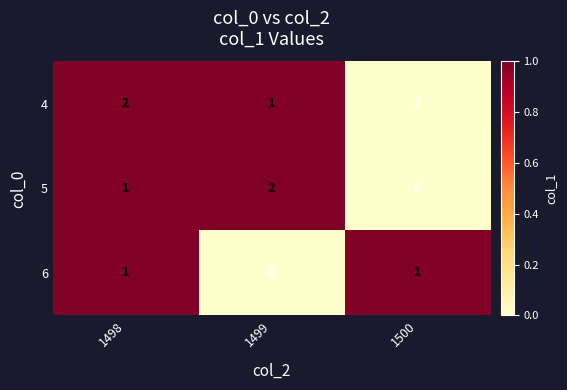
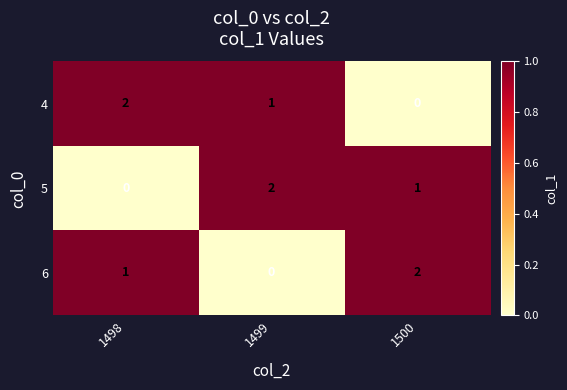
  {
    "4": {
      "1498": 2,
      "1499": 1,
      "1500": 0
    },
    "5": {
-     "1498": 1,
+     "1498": 0,
      "1499": 2,
-     "1500": 0
+     "1500": 1
    },
    "6": {
      "1498": 1,
      "1499": 0,
-     "1500": 1
+     "1500": 2
    }
  }
